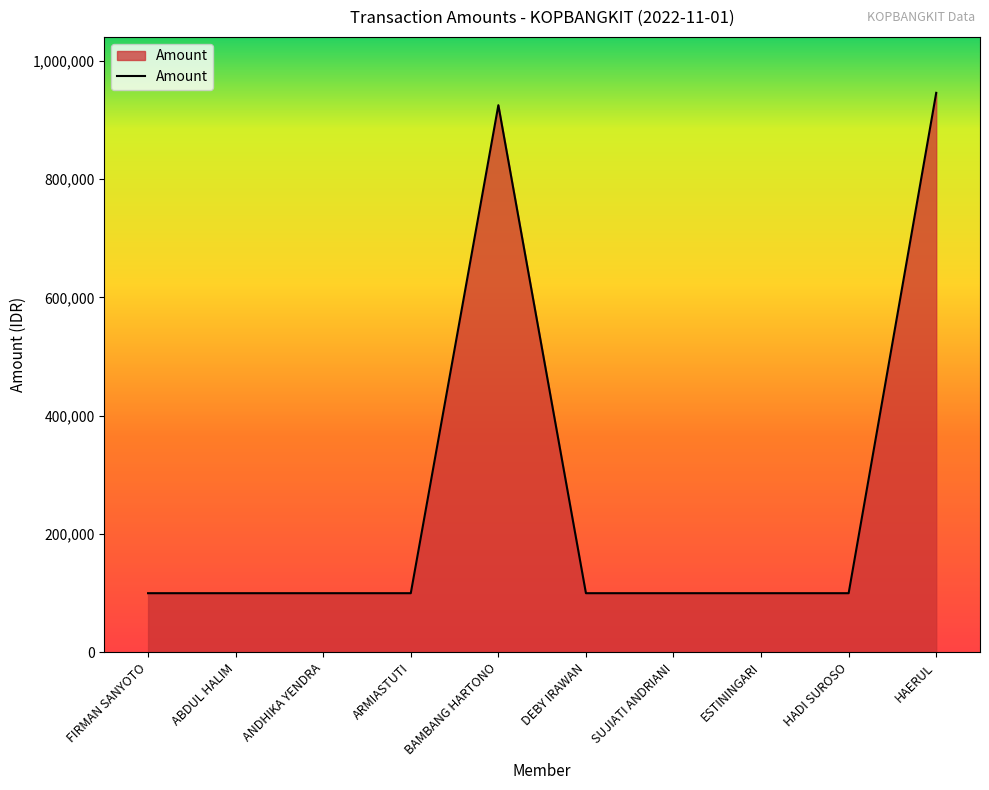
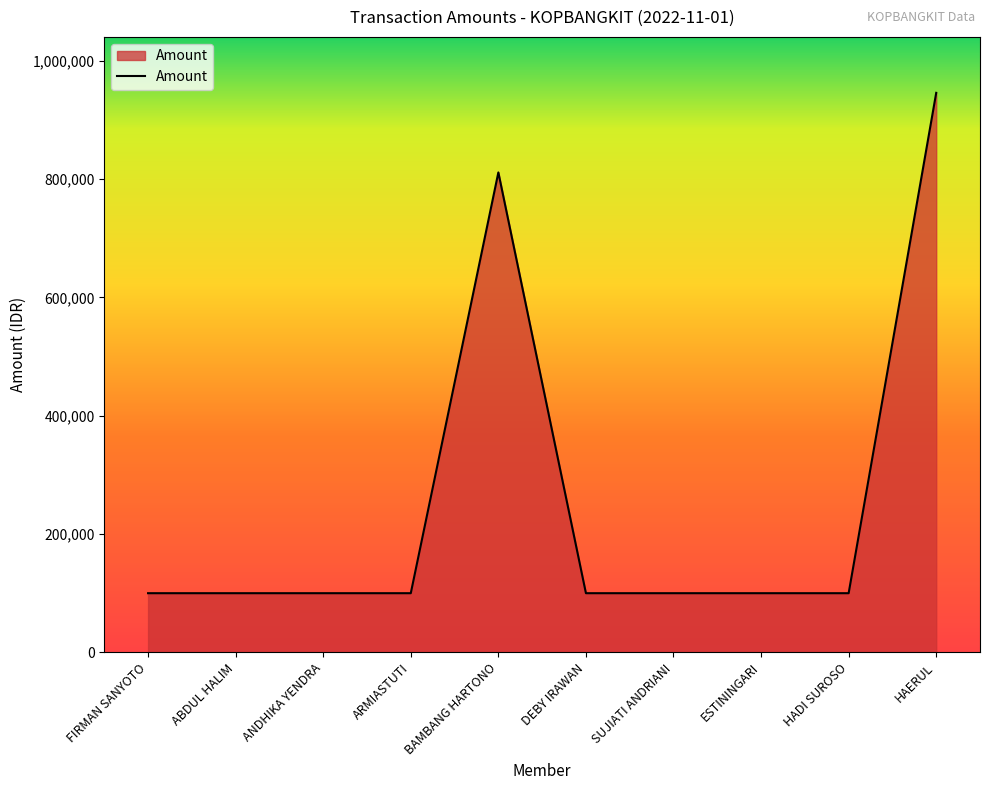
  {
    "FIRMAN SANYOTO": "100,000",
    "ABDUL HALIM": "100,000",
    "ANDHIKA YENDRA": "100,000",
    "ARMIASTUTI": "100,000",
-   "BAMBANG HARTONO": "930,000",
+   "BAMBANG HARTONO": "810,000",
    "DEBY IRAWAN": "100,000",
    "SUJIATI ANDRIANI": "100,000",
    "ESTININGARI": "100,000",
    "HADI SUROSO": "100,000",
    "HAERUL": "950,000"
  }
